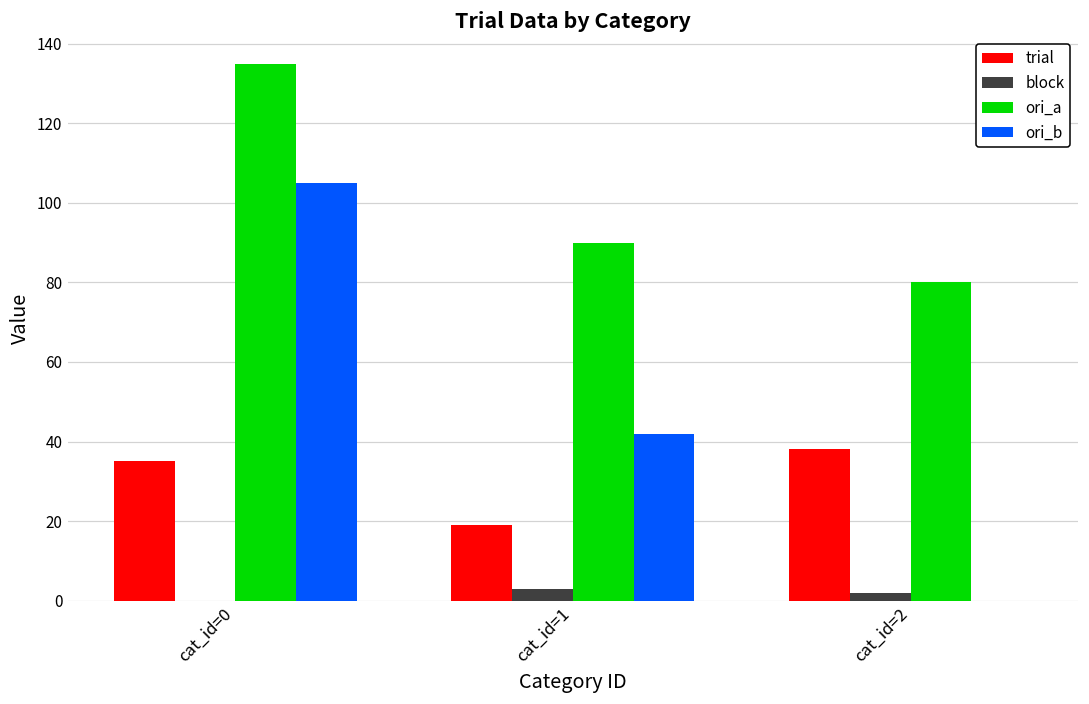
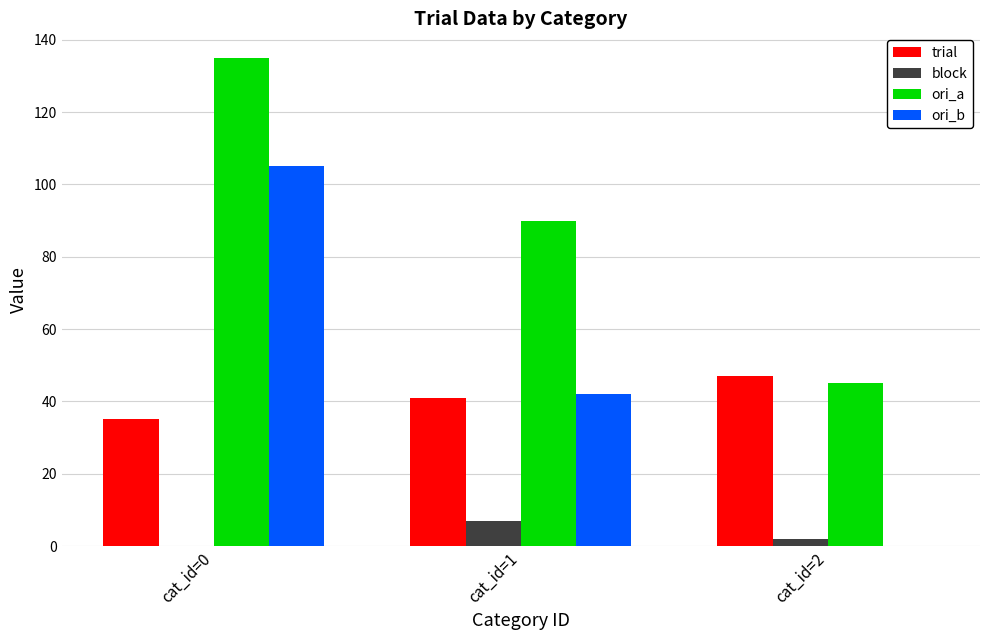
  {
    "trial": {
      "cat_id=0": 35,
-     "cat_id=1": 19,
-     "cat_id=2": 38
+     "cat_id=1": 41,
+     "cat_id=2": 47
    },
    "block": {
      "cat_id=0": 0,
-     "cat_id=1": 3,
+     "cat_id=1": 7,
      "cat_id=2": 2
    },
    "ori_a": {
      "cat_id=0": 135,
      "cat_id=1": 90,
-     "cat_id=2": 80
+     "cat_id=2": 45
    },
    "ori_b": {
      "cat_id=0": 105,
      "cat_id=1": 42,
      "cat_id=2": 0
    }
  }
